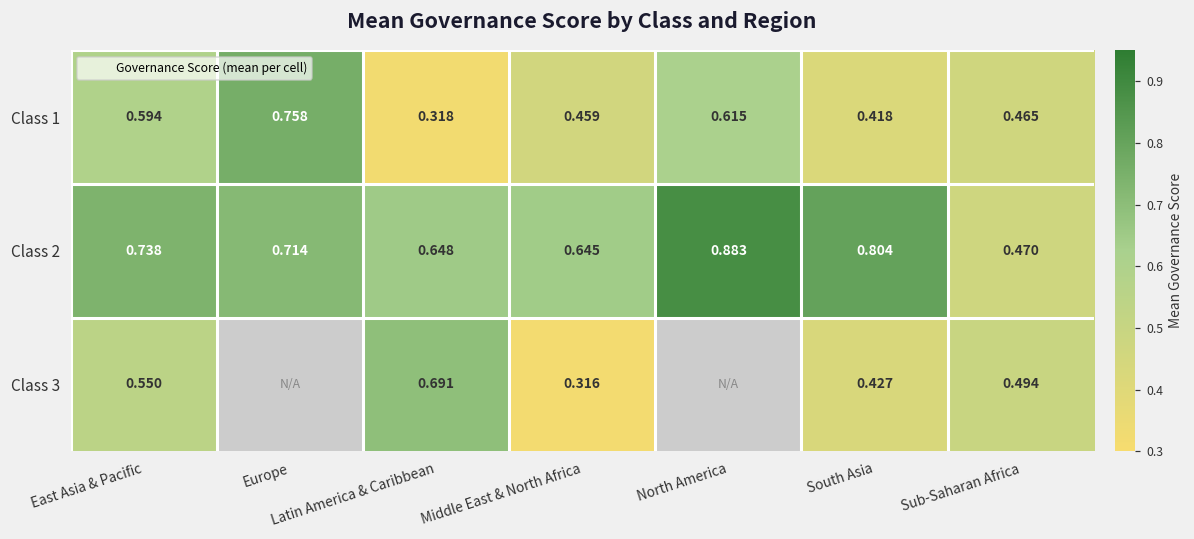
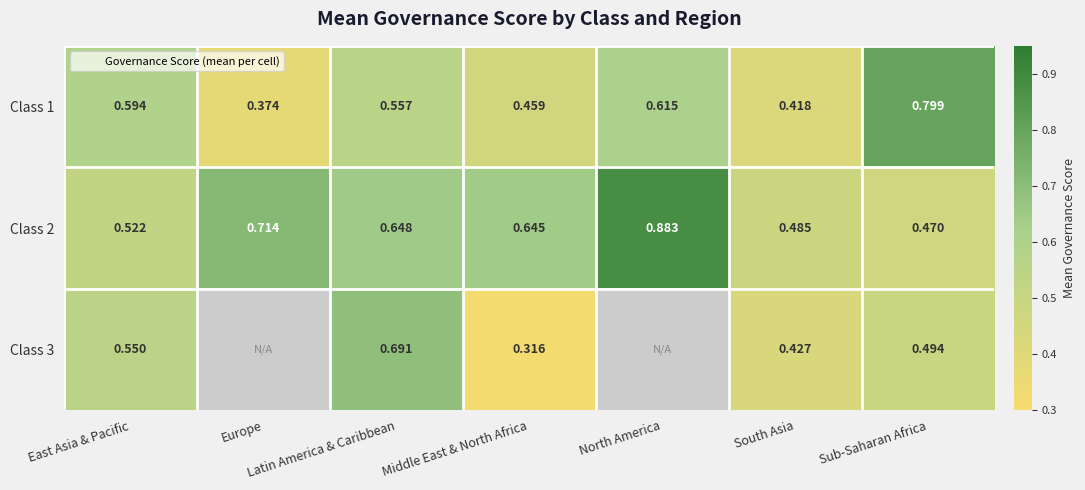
  {
    "Class 1": {
      "East Asia & Pacific": 0.594,
-     "Europe": 0.758,
-     "Latin America & Caribbean": 0.318,
+     "Europe": 0.374,
+     "Latin America & Caribbean": 0.557,
      "Middle East & North Africa": 0.459,
      "North America": 0.615,
      "South Asia": 0.418,
-     "Sub-Saharan Africa": 0.465
+     "Sub-Saharan Africa": 0.799
    },
    "Class 2": {
-     "East Asia & Pacific": 0.738,
+     "East Asia & Pacific": 0.522,
      "Europe": 0.714,
      "Latin America & Caribbean": 0.648,
      "Middle East & North Africa": 0.645,
      "North America": 0.883,
-     "South Asia": 0.804,
+     "South Asia": 0.485,
      "Sub-Saharan Africa": 0.470
    },
    "Class 3": {
      "East Asia & Pacific": 0.550,
      "Latin America & Caribbean": 0.691,
      "Middle East & North Africa": 0.316,
      "South Asia": 0.427,
      "Sub-Saharan Africa": 0.494
    }
  }
